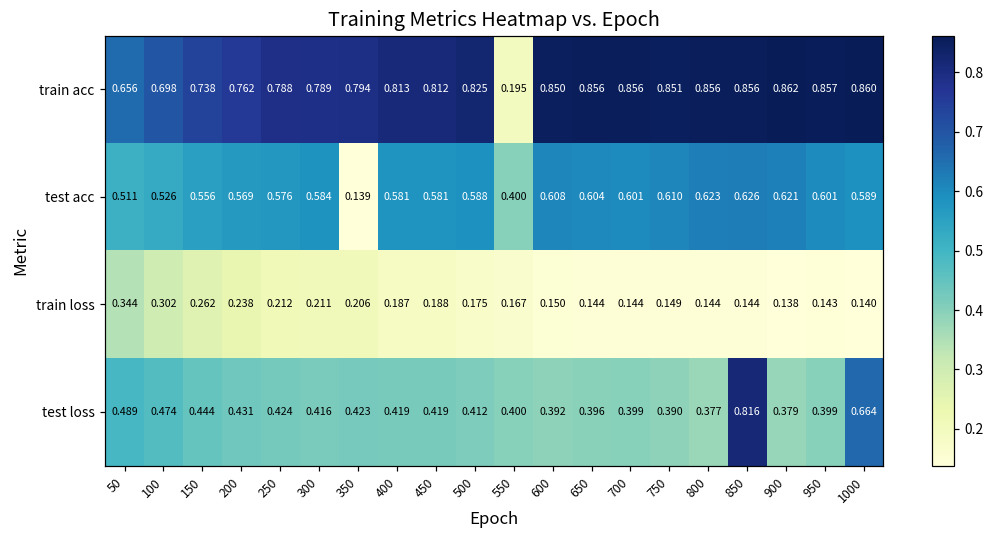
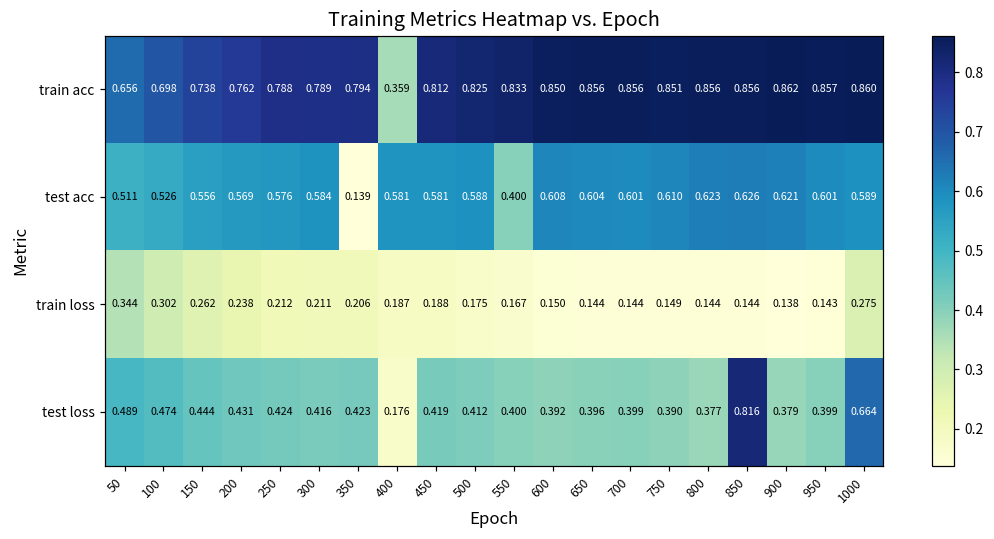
  {
    "train acc": {
      "50": 0.656,
      "100": 0.698,
      "150": 0.738,
      "200": 0.762,
      "250": 0.788,
      "300": 0.789,
      "350": 0.794,
-     "400": 0.813,
+     "400": 0.359,
      "450": 0.812,
      "500": 0.825,
-     "550": 0.195,
+     "550": 0.833,
      "600": 0.850,
      "650": 0.856,
      "700": 0.856,
      "750": 0.851,
      "800": 0.856,
      "850": 0.856,
      "900": 0.862,
      "950": 0.857,
      "1000": 0.860
    },
    "test acc": {
      "50": 0.511,
      "100": 0.526,
      "150": 0.556,
      "200": 0.569,
      "250": 0.576,
      "300": 0.584,
      "350": 0.139,
      "400": 0.581,
      "450": 0.581,
      "500": 0.588,
      "550": 0.400,
      "600": 0.608,
      "650": 0.604,
      "700": 0.601,
      "750": 0.610,
      "800": 0.623,
      "850": 0.626,
      "900": 0.621,
      "950": 0.601,
      "1000": 0.589
    },
    "train loss": {
      "50": 0.344,
      "100": 0.302,
      "150": 0.262,
      "200": 0.238,
      "250": 0.212,
      "300": 0.211,
      "350": 0.206,
      "400": 0.187,
      "450": 0.188,
      "500": 0.175,
      "550": 0.167,
      "600": 0.150,
      "650": 0.144,
      "700": 0.144,
      "750": 0.149,
      "800": 0.144,
      "850": 0.144,
      "900": 0.138,
      "950": 0.143,
-     "1000": 0.140
+     "1000": 0.275
    },
    "test loss": {
      "50": 0.489,
      "100": 0.474,
      "150": 0.444,
      "200": 0.431,
      "250": 0.424,
      "300": 0.416,
      "350": 0.423,
-     "400": 0.419,
+     "400": 0.176,
      "450": 0.419,
      "500": 0.412,
      "550": 0.400,
      "600": 0.392,
      "650": 0.396,
      "700": 0.399,
      "750": 0.390,
      "800": 0.377,
      "850": 0.816,
      "900": 0.379,
      "950": 0.399,
      "1000": 0.664
    }
  }
